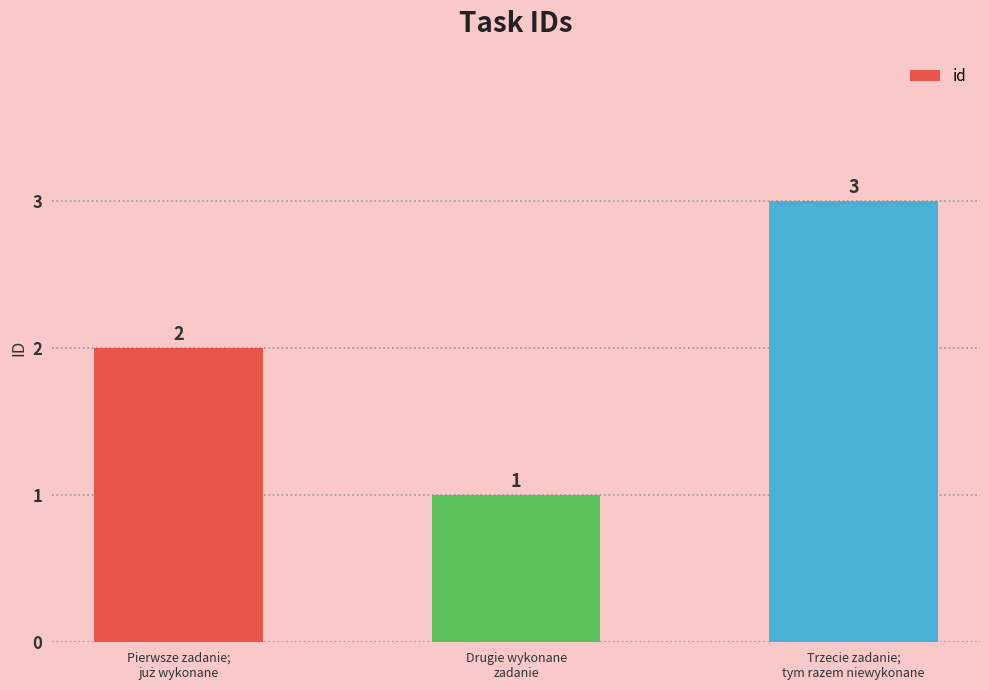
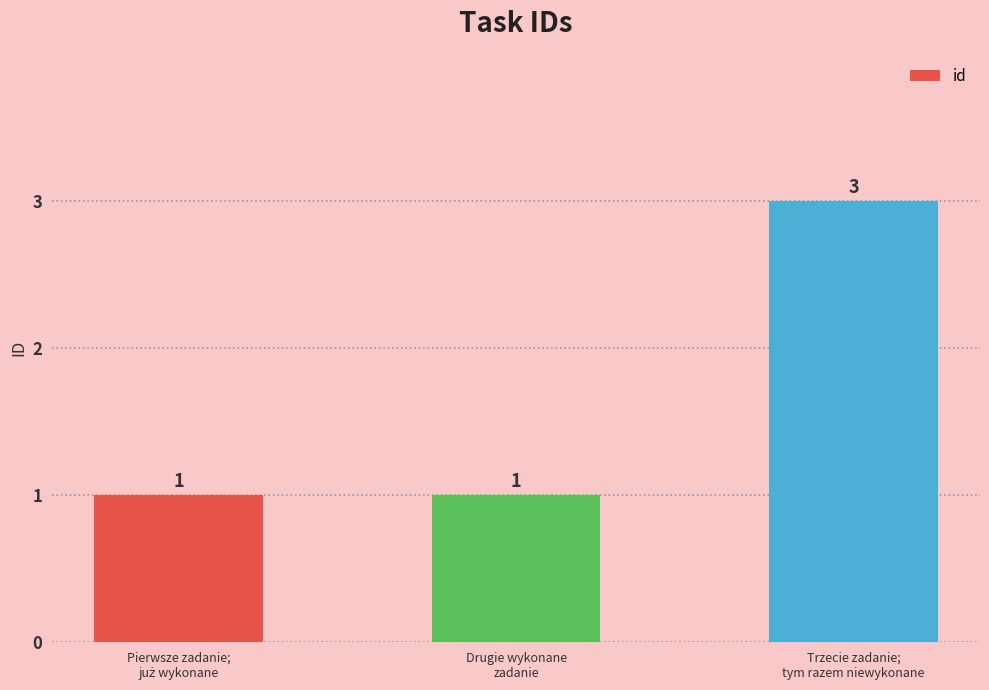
  {
-   "Pierwsze zadanie; już wykonane": 2,
+   "Pierwsze zadanie; już wykonane": 1,
    "Drugie wykonane zadanie": 1,
    "Trzecie zadanie; tym razem niewykonane": 3
  }
